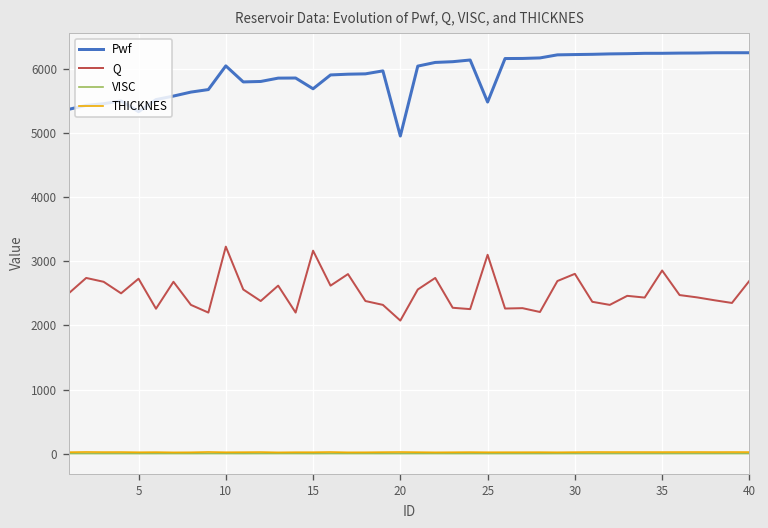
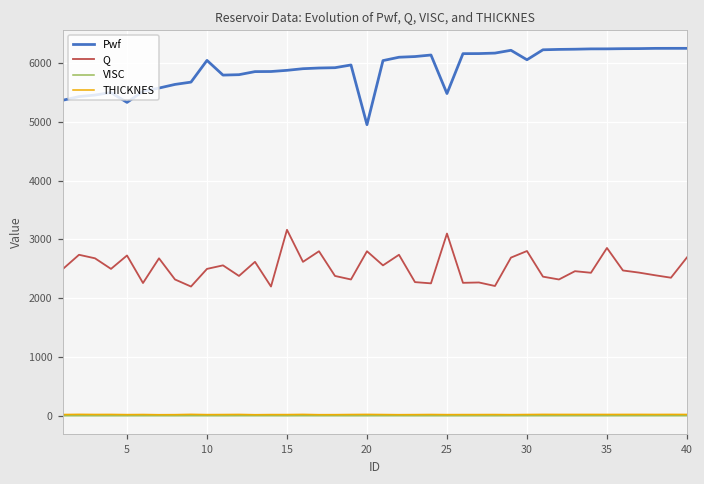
  {
    "Pwf": {
      "10": 6000,
-     "15": 5700,
+     "15": 5900,
      "20": 5000,
      "25": 5500,
-     "30": 6200,
+     "30": 6100,
      "35": 6200,
      "40": 6300
    },
    "Q": {
      "5": 2700,
-     "10": 3200,
+     "10": 2500,
      "15": 3200,
-     "20": 2100,
+     "20": 2800,
      "25": 3100,
      "30": 2800,
      "35": 2900,
      "40": 2700
    }
  }
